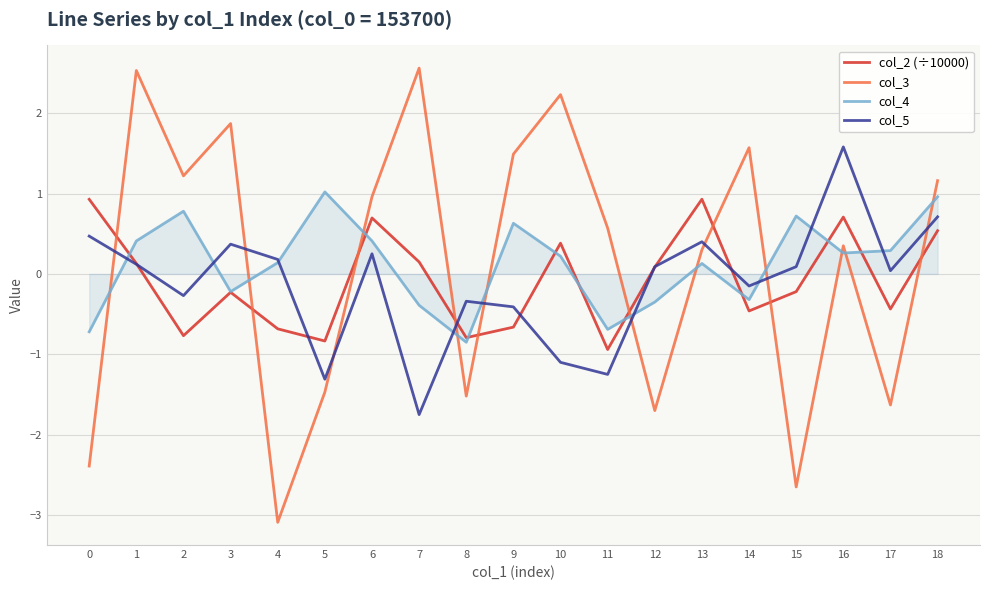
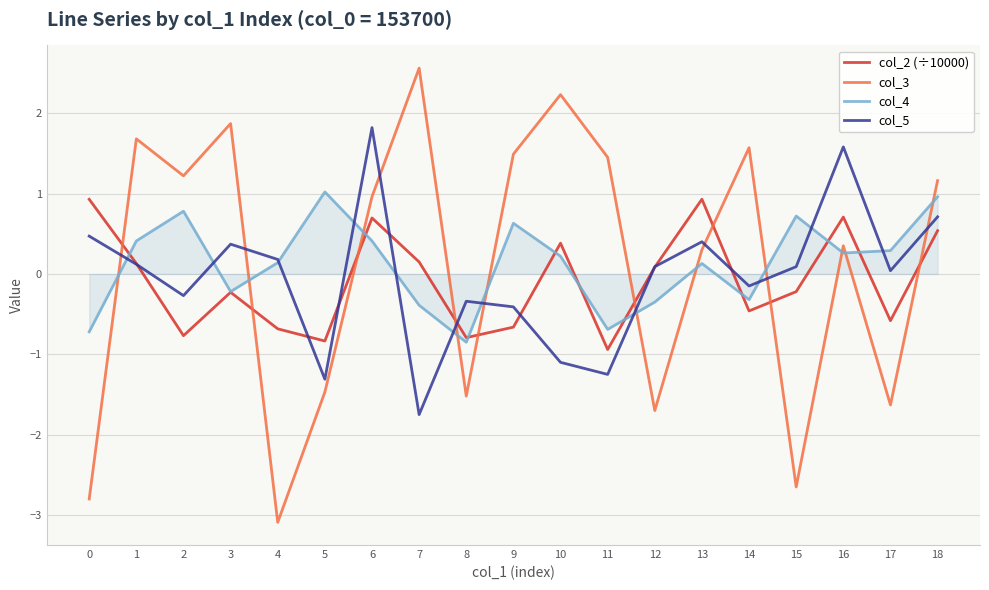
  {
    "col_2 (÷10000)": {
      "0": 0.9,
      "2": -0.8,
      "4": -0.7,
      "5": -0.8,
      "6": 0.7,
      "7": 0.1,
      "8": -0.8,
      "9": -0.7,
      "10": 0.4,
      "11": -0.9,
      "13": 0.9,
      "14": -0.5,
      "15": -0.2,
      "16": 0.7,
-     "17": -0.4,
+     "17": -0.6,
      "18": 0.5
    },
    "col_3": {
-     "0": -2.4,
-     "1": 2.5,
+     "0": -2.8,
+     "1": 1.7,
      "2": 1.2,
      "3": 1.9,
      "4": -3.1,
      "5": -1.5,
      "6": 1.0,
      "7": 2.6,
      "8": -1.5,
      "9": 1.5,
      "10": 2.2,
-     "11": 0.6,
+     "11": 1.5,
      "12": -1.7,
      "13": 0.3,
      "14": 1.6,
      "15": -2.7,
      "16": 0.4,
      "17": -1.6,
      "18": 1.2
    },
    "col_5": {
      "0": 0.5,
      "2": -0.3,
      "3": 0.4,
      "4": 0.2,
      "5": -1.3,
-     "6": 0.3,
+     "6": 1.8,
      "7": -1.8,
      "8": -0.3,
      "9": -0.4,
      "10": -1.1,
      "11": -1.3,
      "13": 0.4,
      "14": -0.2,
      "15": 0.1,
      "16": 1.6,
      "17": 0.0,
      "18": 0.7
    }
  }
